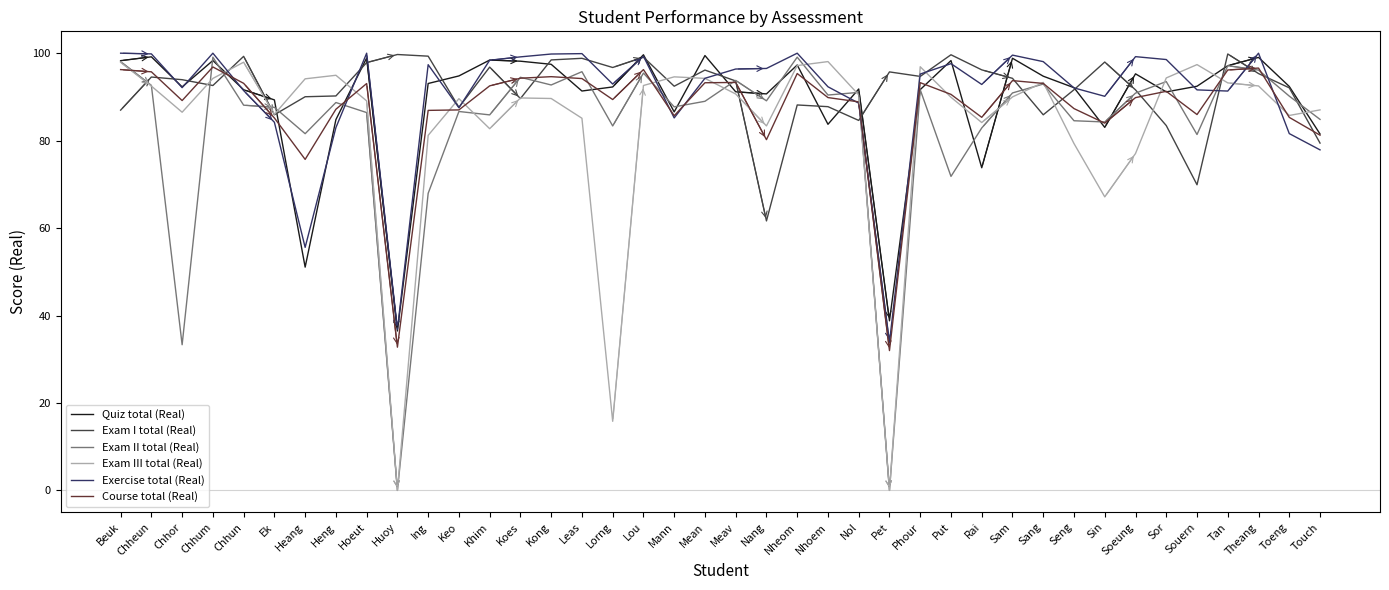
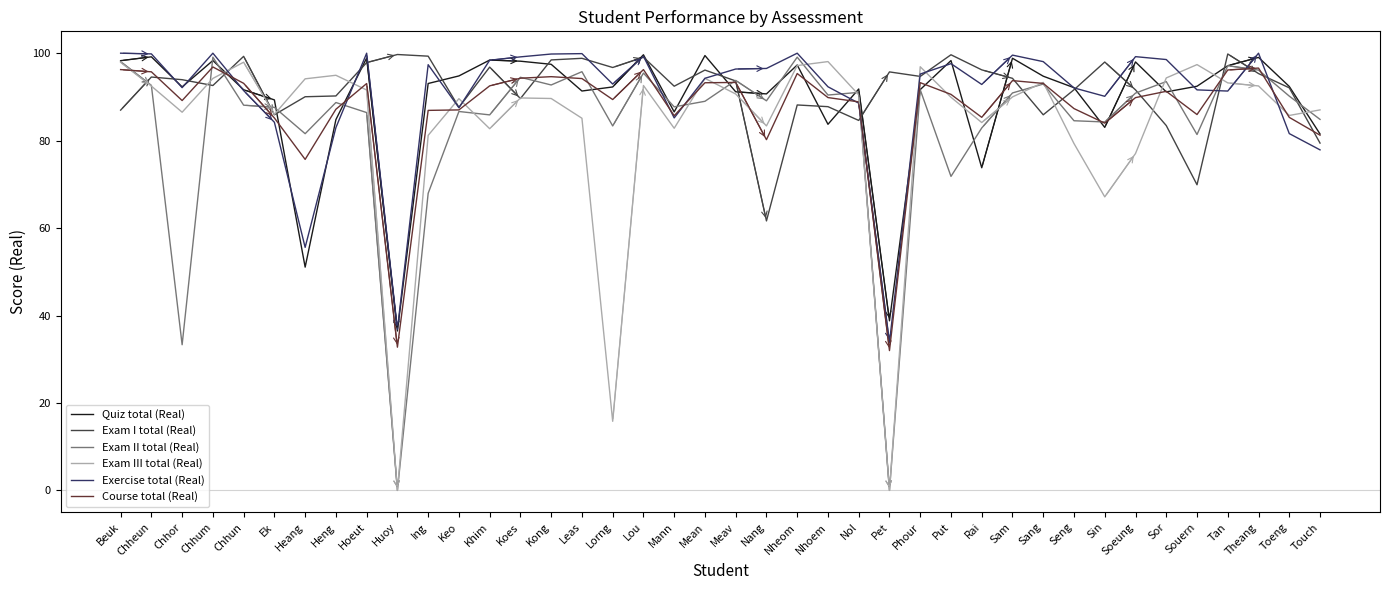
  {
    "Quiz total (Real)": {
      "Chheun": 99,
      "Chhum": 98,
      "Ek": 89,
      "Heang": 51,
      "Heng": 85,
      "Hoeut": 99,
      "Ing": 93,
      "Keo": 95,
      "Koes": 98,
      "Kong": 97,
      "Leas": 91,
      "Lorng": 92,
      "Mann": 87,
      "Mean": 99,
      "Nang": 91,
      "Nhoem": 84,
      "Nol": 92,
      "Pet": 39,
      "Put": 98,
      "Rai": 74,
      "Sam": 99,
      "Sang": 95,
      "Sin": 83,
-     "Soeung": 95,
+     "Soeung": 98,
      "Souern": 92,
      "Theang": 99
    },
    "Exam II total (Real)": {
      "Chhor": 33,
      "Chhum": 99,
      "Chhun": 88,
      "Ek": 88,
      "Heang": 82,
      "Heng": 89,
      "Hoeut": 86,
      "Ing": 68,
      "Khim": 86,
      "Kong": 93,
      "Leas": 96,
      "Lorng": 83,
      "Lou": 95,
      "Mann": 88,
      "Mean": 89,
      "Nang": 89,
      "Nheom": 99,
      "Nhoem": 90,
      "Put": 72,
      "Rai": 83,
      "Sam": 91,
      "Seng": 85,
      "Soeung": 91,
      "Sor": 94,
      "Souern": 81,
      "Toeng": 90,
      "Touch": 85
    },
    "Exam III total (Real)": {
      "Chhor": 87,
      "Chhum": 94,
      "Chhun": 98,
      "Heang": 94,
      "Heng": 95,
-     "Hoeut": 89,
+     "Hoeut": 92,
      "Ing": 81,
      "Keo": 90,
      "Khim": 83,
      "Kong": 90,
      "Leas": 85,
      "Lorng": 16,
      "Lou": 93,
-     "Mann": 95,
+     "Mann": 83,
      "Nang": 83,
      "Nhoem": 98,
      "Phour": 97,
      "Put": 90,
      "Rai": 84,
      "Sam": 90,
      "Seng": 79,
      "Sin": 67,
      "Soeung": 77,
      "Sor": 94,
      "Souern": 97,
      "Tan": 93,
      "Theang": 93,
      "Touch": 87
    }
  }
